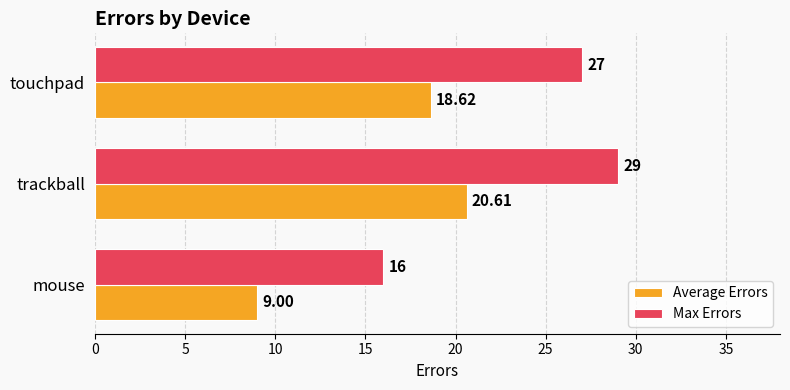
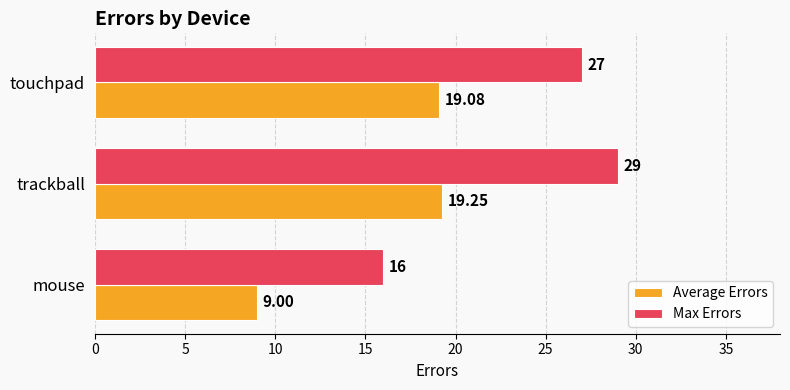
  {
    "Average Errors": {
-     "touchpad": 18.62,
-     "trackball": 20.61,
+     "touchpad": 19.08,
+     "trackball": 19.25,
      "mouse": 9.00
    },
    "Max Errors": {
      "touchpad": 27,
      "trackball": 29,
      "mouse": 16
    }
  }
